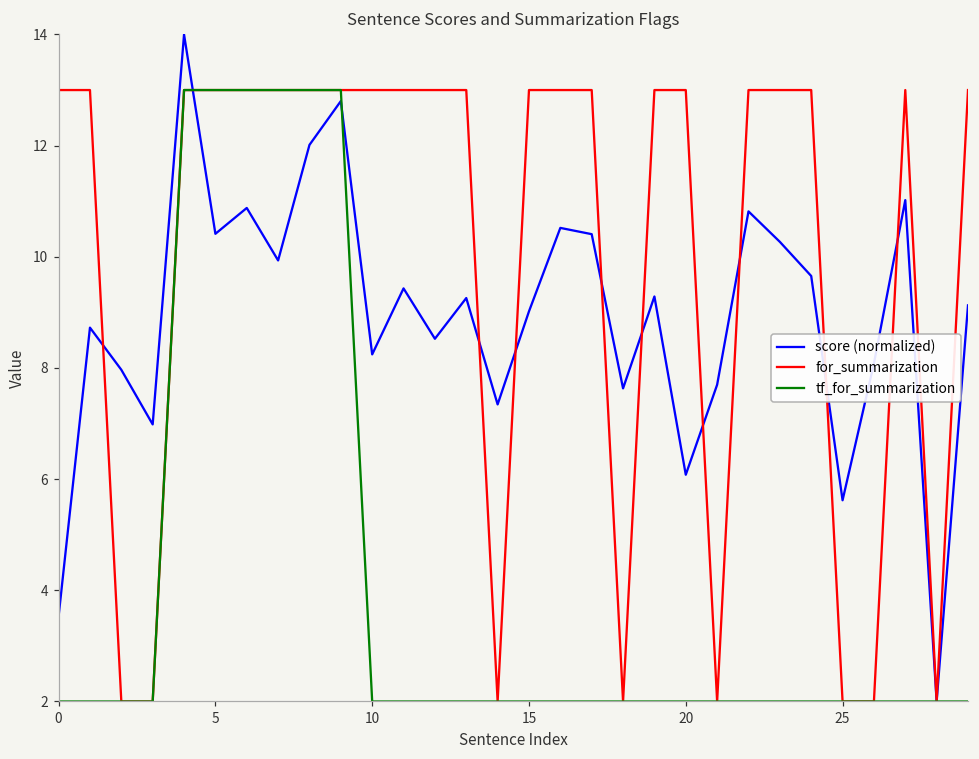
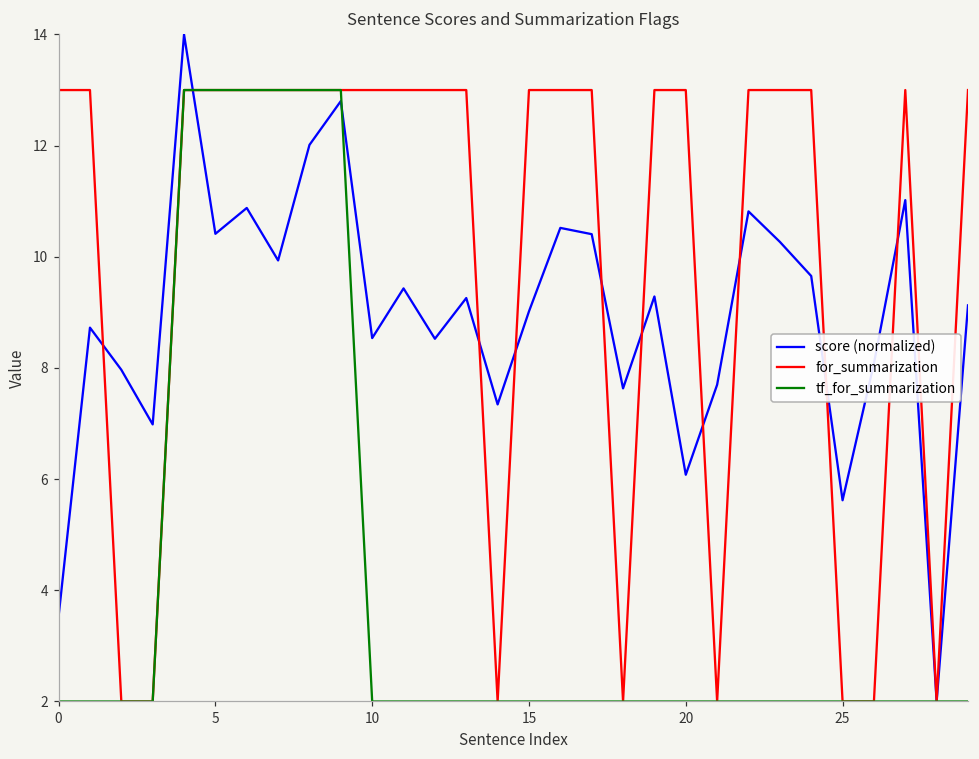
  {
    "score (normalized)": {
      "0": 3.5,
      "5": 10.4,
-     "10": 8.2,
+     "10": 8.5,
      "15": 9.0,
      "20": 6.1,
      "25": 5.6
    },
    "for_summarization": {
      "0": 13.0,
      "10": 13.0,
      "15": 13.0,
      "20": 13.0
    },
    "tf_for_summarization": {
      "0": 2.0,
      "10": 2.0,
      "15": 2.0,
      "20": 2.0
    }
  }
